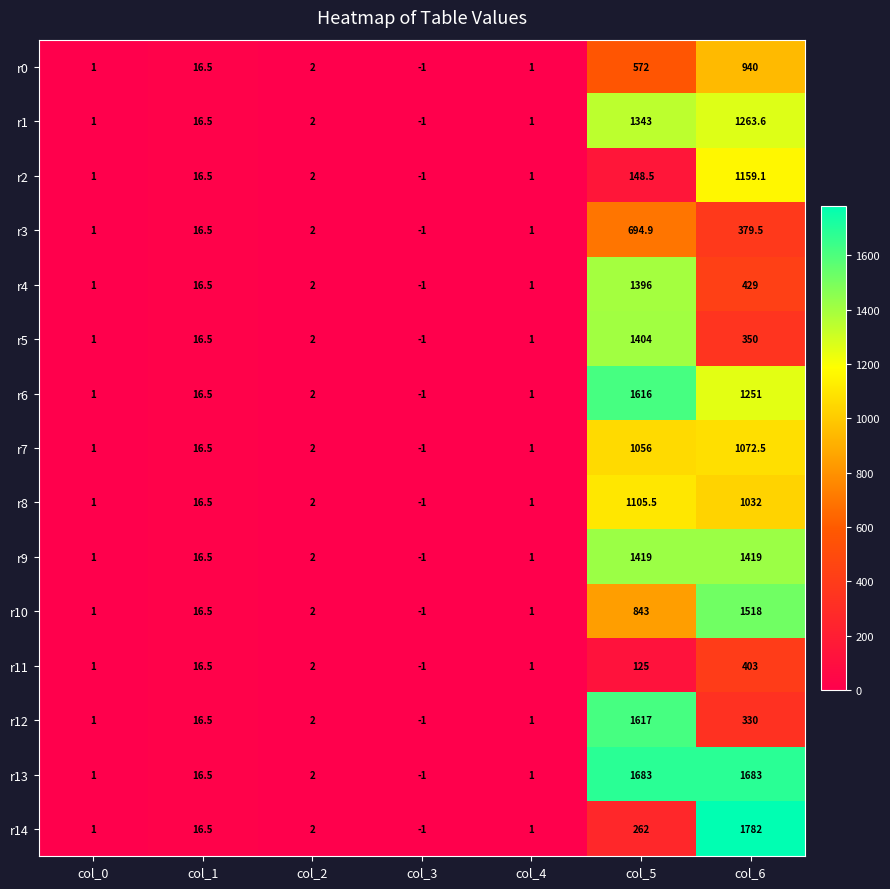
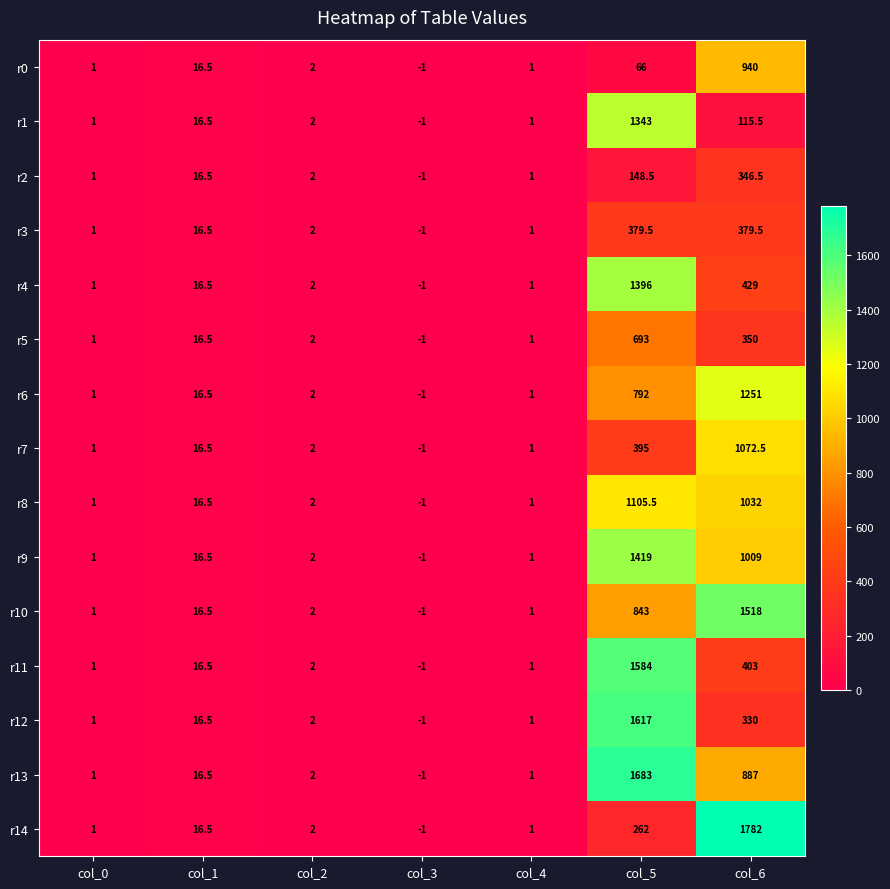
  {
    "r0": {
      "col_0": 1,
      "col_1": 16.5,
      "col_2": 2,
      "col_3": -1,
      "col_4": 1,
-     "col_5": 572,
+     "col_5": 66,
      "col_6": 940
    },
    "r1": {
      "col_0": 1,
      "col_1": 16.5,
      "col_2": 2,
      "col_3": -1,
      "col_4": 1,
      "col_5": 1343,
-     "col_6": 1263.6
+     "col_6": 115.5
    },
    "r2": {
      "col_0": 1,
      "col_1": 16.5,
      "col_2": 2,
      "col_3": -1,
      "col_4": 1,
      "col_5": 148.5,
-     "col_6": 1159.1
+     "col_6": 346.5
    },
    "r3": {
      "col_0": 1,
      "col_1": 16.5,
      "col_2": 2,
      "col_3": -1,
      "col_4": 1,
-     "col_5": 694.9,
+     "col_5": 379.5,
      "col_6": 379.5
    },
    "r4": {
      "col_0": 1,
      "col_1": 16.5,
      "col_2": 2,
      "col_3": -1,
      "col_4": 1,
      "col_5": 1396,
      "col_6": 429
    },
    "r5": {
      "col_0": 1,
      "col_1": 16.5,
      "col_2": 2,
      "col_3": -1,
      "col_4": 1,
-     "col_5": 1404,
+     "col_5": 693,
      "col_6": 350
    },
    "r6": {
      "col_0": 1,
      "col_1": 16.5,
      "col_2": 2,
      "col_3": -1,
      "col_4": 1,
-     "col_5": 1616,
+     "col_5": 792,
      "col_6": 1251
    },
    "r7": {
      "col_0": 1,
      "col_1": 16.5,
      "col_2": 2,
      "col_3": -1,
      "col_4": 1,
-     "col_5": 1056,
+     "col_5": 395,
      "col_6": 1072.5
    },
    "r8": {
      "col_0": 1,
      "col_1": 16.5,
      "col_2": 2,
      "col_3": -1,
      "col_4": 1,
      "col_5": 1105.5,
      "col_6": 1032
    },
    "r9": {
      "col_0": 1,
      "col_1": 16.5,
      "col_2": 2,
      "col_3": -1,
      "col_4": 1,
      "col_5": 1419,
-     "col_6": 1419
+     "col_6": 1009
    },
    "r10": {
      "col_0": 1,
      "col_1": 16.5,
      "col_2": 2,
      "col_3": -1,
      "col_4": 1,
      "col_5": 843,
      "col_6": 1518
    },
    "r11": {
      "col_0": 1,
      "col_1": 16.5,
      "col_2": 2,
      "col_3": -1,
      "col_4": 1,
-     "col_5": 125,
+     "col_5": 1584,
      "col_6": 403
    },
    "r12": {
      "col_0": 1,
      "col_1": 16.5,
      "col_2": 2,
      "col_3": -1,
      "col_4": 1,
      "col_5": 1617,
      "col_6": 330
    },
    "r13": {
      "col_0": 1,
      "col_1": 16.5,
      "col_2": 2,
      "col_3": -1,
      "col_4": 1,
      "col_5": 1683,
-     "col_6": 1683
+     "col_6": 887
    },
    "r14": {
      "col_0": 1,
      "col_1": 16.5,
      "col_2": 2,
      "col_3": -1,
      "col_4": 1,
      "col_5": 262,
      "col_6": 1782
    }
  }
